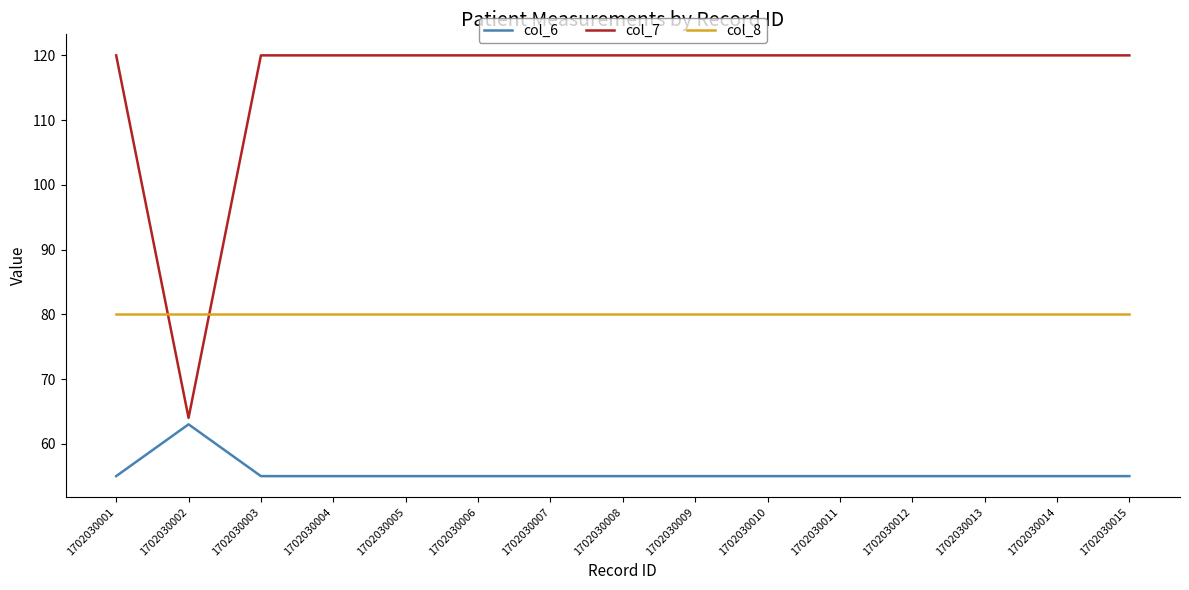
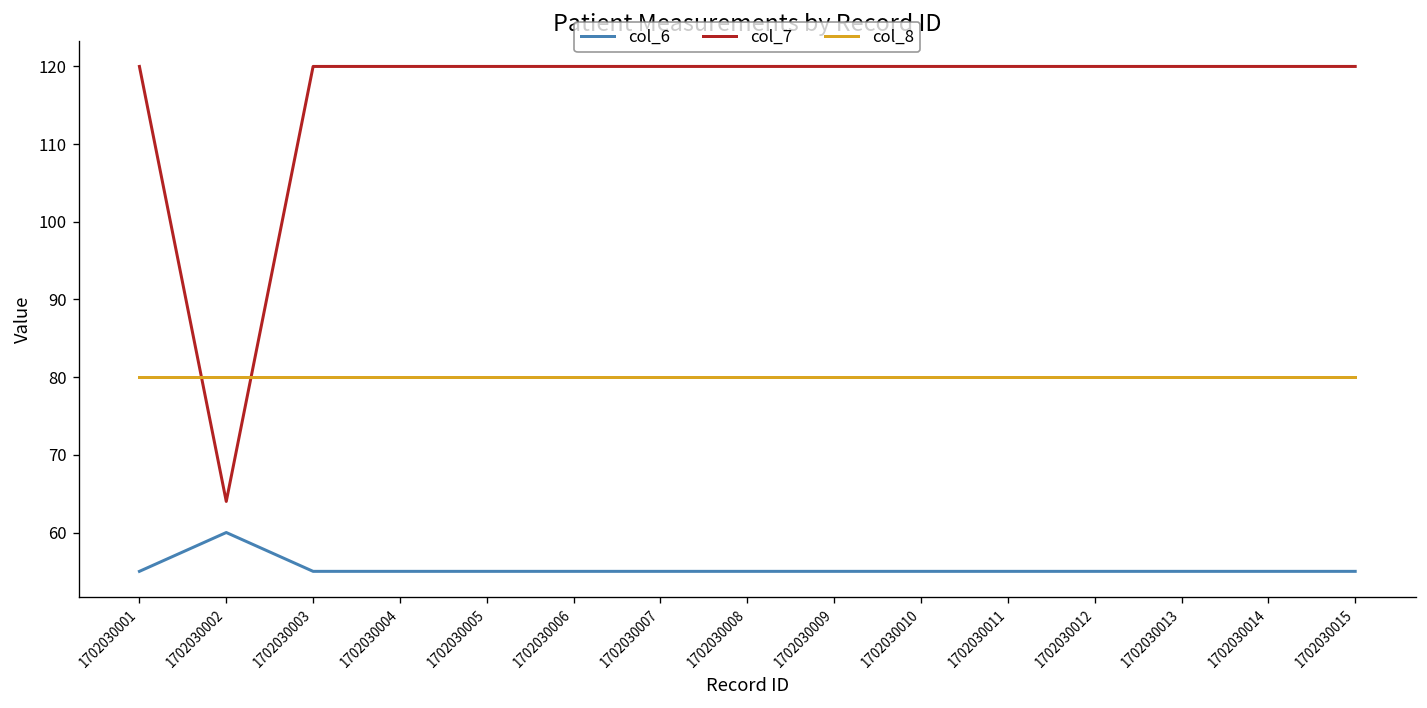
  {
    "col_6": {
      "1702030001": 55,
-     "1702030002": 63,
+     "1702030002": 60,
      "1702030003": 55,
      "1702030004": 55,
      "1702030005": 55,
      "1702030006": 55,
      "1702030007": 55,
      "1702030008": 55,
      "1702030009": 55,
      "1702030010": 55,
      "1702030011": 55,
      "1702030012": 55,
      "1702030013": 55,
      "1702030014": 55,
      "1702030015": 55
    },
    "col_7": {
      "1702030001": 120,
      "1702030002": 64,
      "1702030003": 120,
      "1702030004": 120,
      "1702030005": 120,
      "1702030006": 120,
      "1702030007": 120,
      "1702030008": 120,
      "1702030009": 120,
      "1702030010": 120,
      "1702030011": 120,
      "1702030012": 120,
      "1702030013": 120,
      "1702030014": 120,
      "1702030015": 120
    },
    "col_8": {
      "1702030001": 80,
      "1702030002": 80,
      "1702030003": 80,
      "1702030004": 80,
      "1702030005": 80,
      "1702030006": 80,
      "1702030007": 80,
      "1702030008": 80,
      "1702030009": 80,
      "1702030010": 80,
      "1702030011": 80,
      "1702030012": 80,
      "1702030013": 80,
      "1702030014": 80,
      "1702030015": 80
    }
  }
